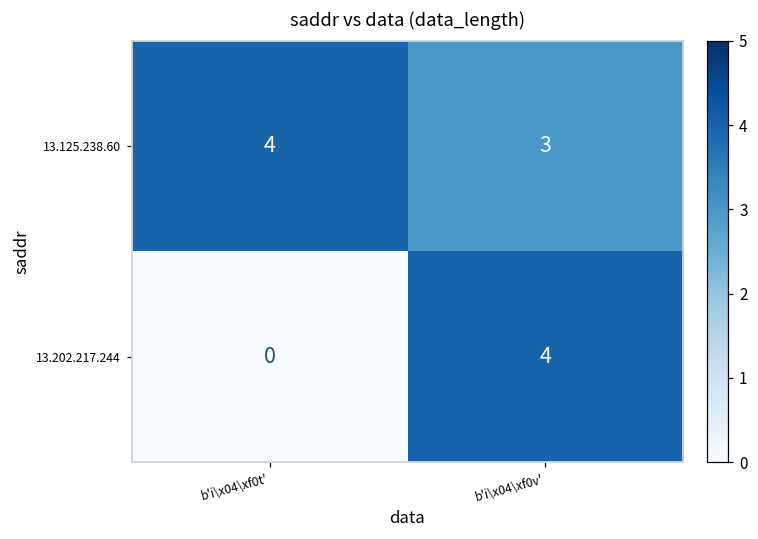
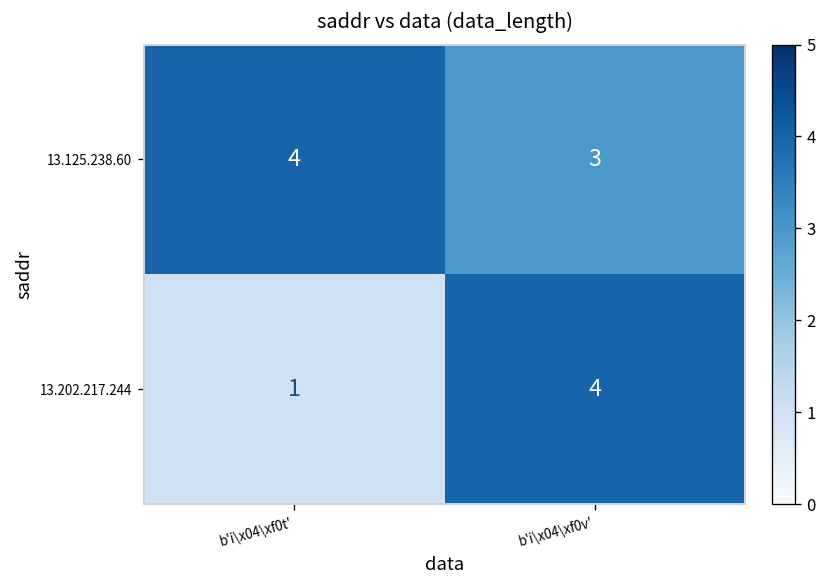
  {
    "13.125.238.60": {
      "b'i\\x04\\xf0t'": 4,
      "b'i\\x04\\xf0v'": 3
    },
    "13.202.217.244": {
-     "b'i\\x04\\xf0t'": 0,
+     "b'i\\x04\\xf0t'": 1,
      "b'i\\x04\\xf0v'": 4
    }
  }
